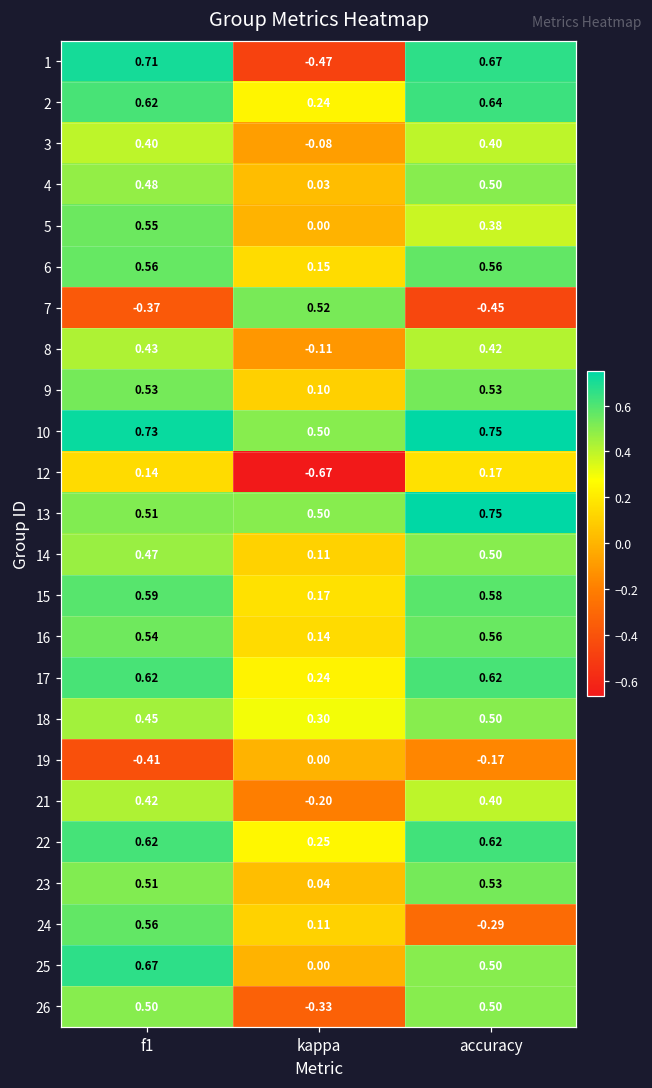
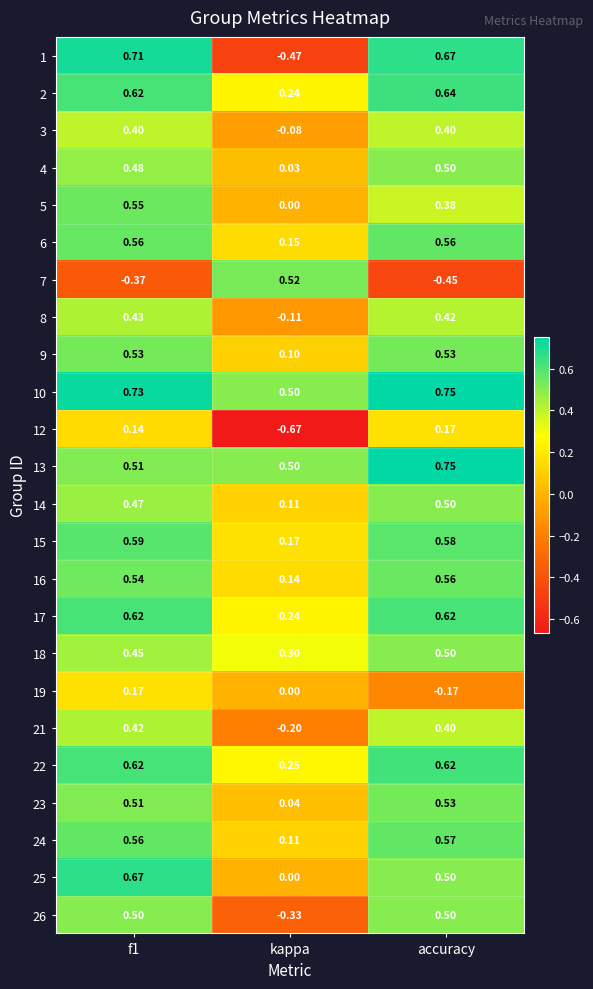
  {
    "1": {
      "f1": 0.71,
      "kappa": -0.47,
      "accuracy": 0.67
    },
    "2": {
      "f1": 0.62,
      "kappa": 0.24,
      "accuracy": 0.64
    },
    "3": {
      "f1": 0.40,
      "kappa": -0.08,
      "accuracy": 0.40
    },
    "4": {
      "f1": 0.48,
      "kappa": 0.03,
      "accuracy": 0.50
    },
    "5": {
      "f1": 0.55,
      "kappa": 0.00,
      "accuracy": 0.38
    },
    "6": {
      "f1": 0.56,
      "kappa": 0.15,
      "accuracy": 0.56
    },
    "7": {
      "f1": -0.37,
      "kappa": 0.52,
      "accuracy": -0.45
    },
    "8": {
      "f1": 0.43,
      "kappa": -0.11,
      "accuracy": 0.42
    },
    "9": {
      "f1": 0.53,
      "kappa": 0.10,
      "accuracy": 0.53
    },
    "10": {
      "f1": 0.73,
      "kappa": 0.50,
      "accuracy": 0.75
    },
    "12": {
      "f1": 0.14,
      "kappa": -0.67,
      "accuracy": 0.17
    },
    "13": {
      "f1": 0.51,
      "kappa": 0.50,
      "accuracy": 0.75
    },
    "14": {
      "f1": 0.47,
      "kappa": 0.11,
      "accuracy": 0.50
    },
    "15": {
      "f1": 0.59,
      "kappa": 0.17,
      "accuracy": 0.58
    },
    "16": {
      "f1": 0.54,
      "kappa": 0.14,
      "accuracy": 0.56
    },
    "17": {
      "f1": 0.62,
      "kappa": 0.24,
      "accuracy": 0.62
    },
    "18": {
      "f1": 0.45,
      "kappa": 0.30,
      "accuracy": 0.50
    },
    "19": {
-     "f1": -0.41,
+     "f1": 0.17,
      "kappa": 0.00,
      "accuracy": -0.17
    },
    "21": {
      "f1": 0.42,
      "kappa": -0.20,
      "accuracy": 0.40
    },
    "22": {
      "f1": 0.62,
      "kappa": 0.25,
      "accuracy": 0.62
    },
    "23": {
      "f1": 0.51,
      "kappa": 0.04,
      "accuracy": 0.53
    },
    "24": {
      "f1": 0.56,
      "kappa": 0.11,
-     "accuracy": -0.29
+     "accuracy": 0.57
    },
    "25": {
      "f1": 0.67,
      "kappa": 0.00,
      "accuracy": 0.50
    },
    "26": {
      "f1": 0.50,
      "kappa": -0.33,
      "accuracy": 0.50
    }
  }
